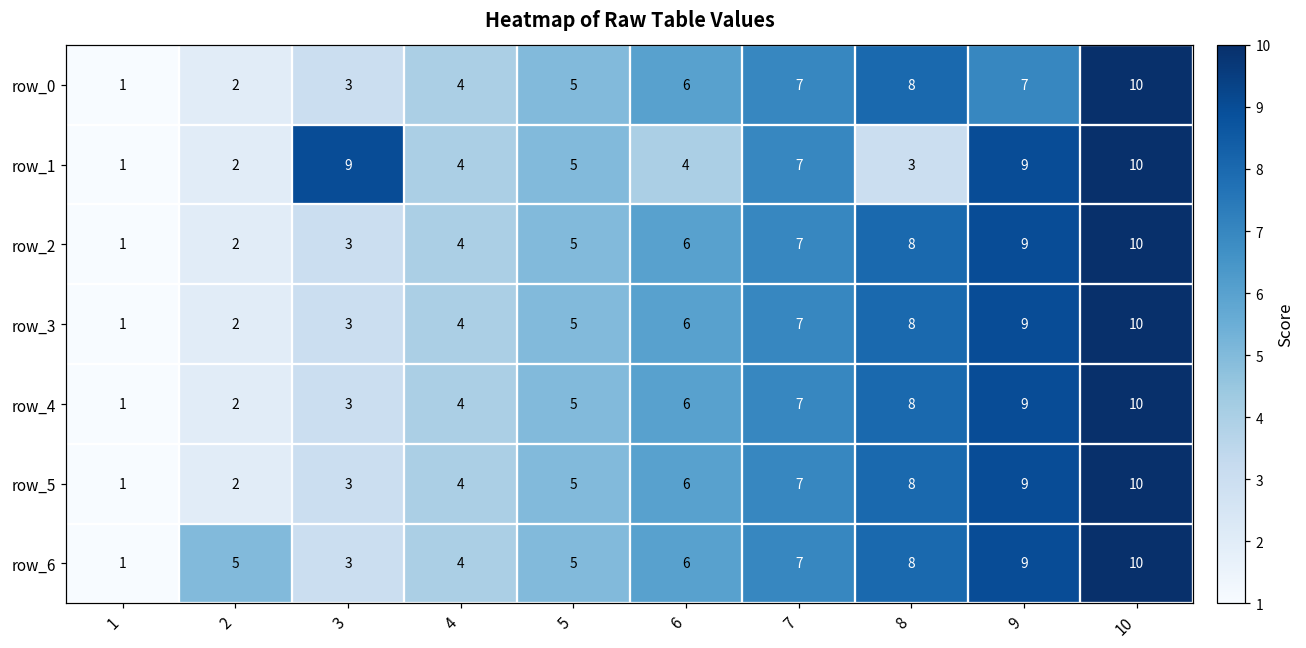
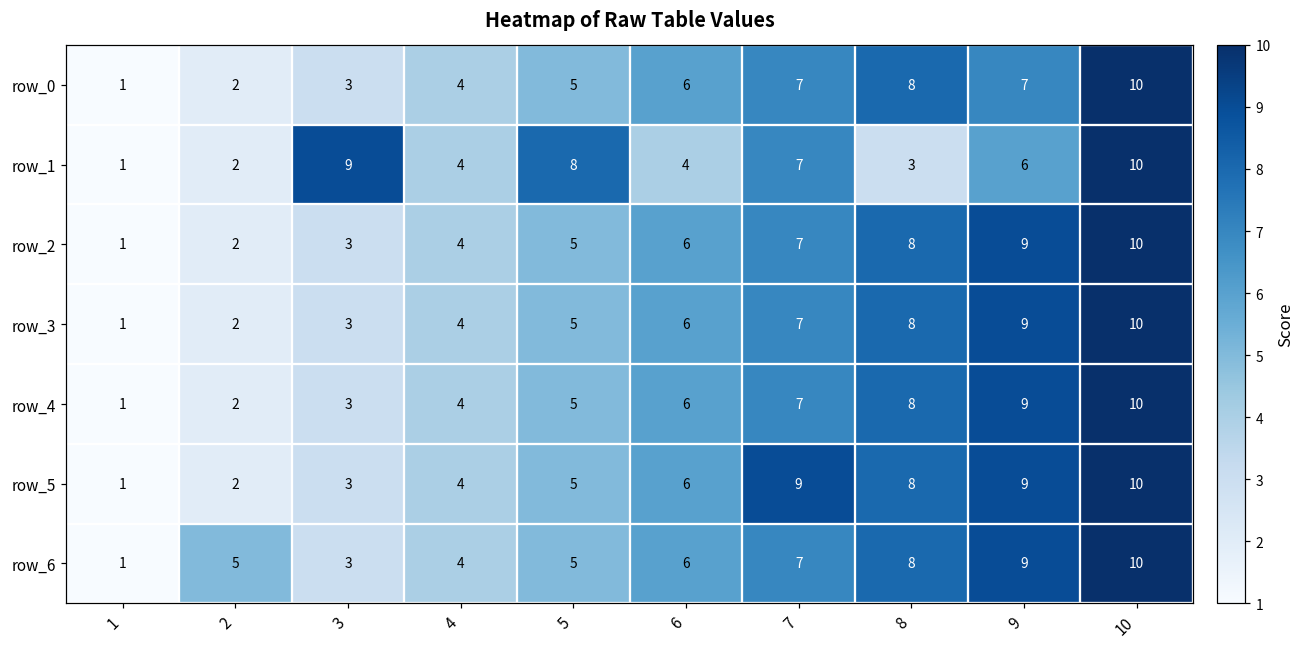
  {
    "row_0": {
      "1": 1,
      "2": 2,
      "3": 3,
      "4": 4,
      "5": 5,
      "6": 6,
      "7": 7,
      "8": 8,
      "9": 7,
      "10": 10
    },
    "row_1": {
      "1": 1,
      "2": 2,
      "3": 9,
      "4": 4,
-     "5": 5,
+     "5": 8,
      "6": 4,
      "7": 7,
      "8": 3,
-     "9": 9,
+     "9": 6,
      "10": 10
    },
    "row_2": {
      "1": 1,
      "2": 2,
      "3": 3,
      "4": 4,
      "5": 5,
      "6": 6,
      "7": 7,
      "8": 8,
      "9": 9,
      "10": 10
    },
    "row_3": {
      "1": 1,
      "2": 2,
      "3": 3,
      "4": 4,
      "5": 5,
      "6": 6,
      "7": 7,
      "8": 8,
      "9": 9,
      "10": 10
    },
    "row_4": {
      "1": 1,
      "2": 2,
      "3": 3,
      "4": 4,
      "5": 5,
      "6": 6,
      "7": 7,
      "8": 8,
      "9": 9,
      "10": 10
    },
    "row_5": {
      "1": 1,
      "2": 2,
      "3": 3,
      "4": 4,
      "5": 5,
      "6": 6,
-     "7": 7,
+     "7": 9,
      "8": 8,
      "9": 9,
      "10": 10
    },
    "row_6": {
      "1": 1,
      "2": 5,
      "3": 3,
      "4": 4,
      "5": 5,
      "6": 6,
      "7": 7,
      "8": 8,
      "9": 9,
      "10": 10
    }
  }
